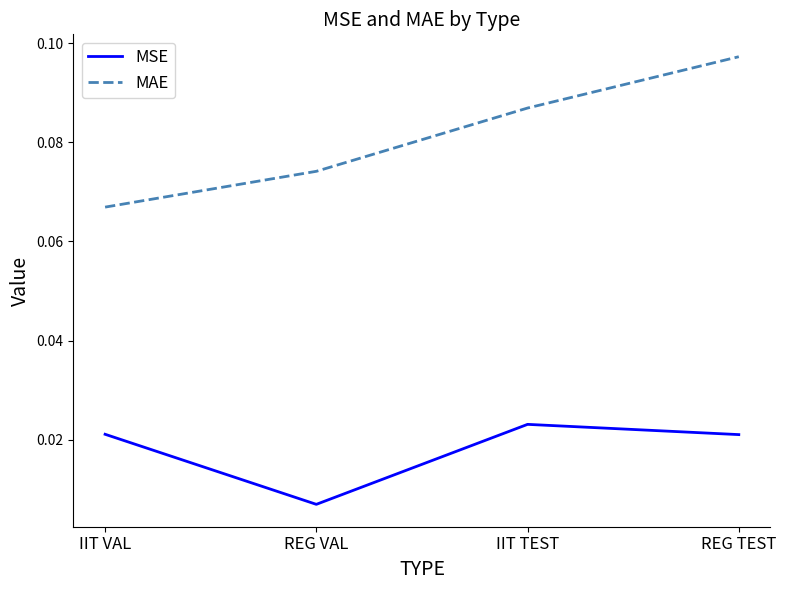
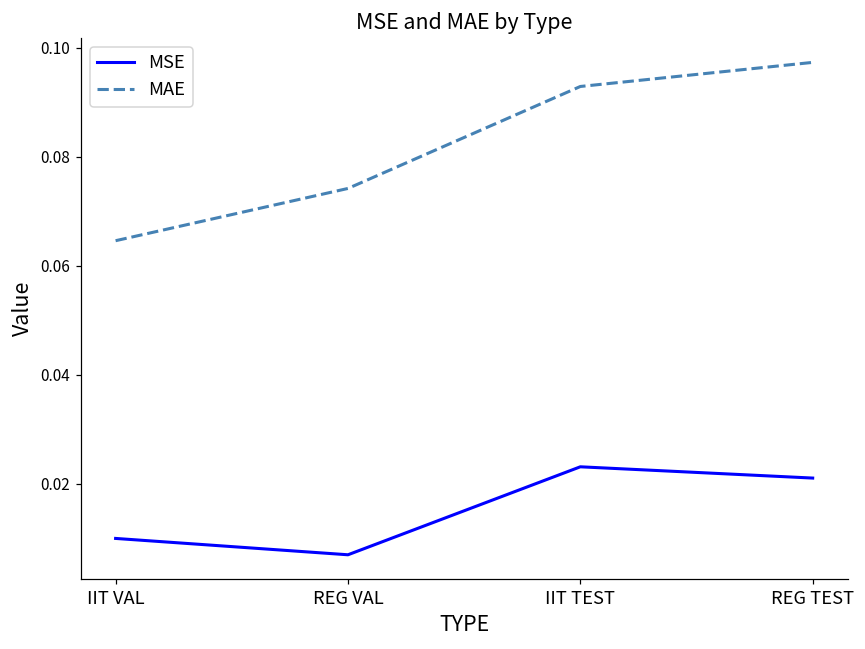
  {
    "MSE": {
-     "IIT VAL": 0.021,
+     "IIT VAL": 0.010,
      "REG VAL": 0.007,
      "IIT TEST": 0.023,
      "REG TEST": 0.021
    },
    "MAE": {
-     "IIT VAL": 0.067,
+     "IIT VAL": 0.065,
      "REG VAL": 0.074,
-     "IIT TEST": 0.087,
+     "IIT TEST": 0.093,
      "REG TEST": 0.097
    }
  }
